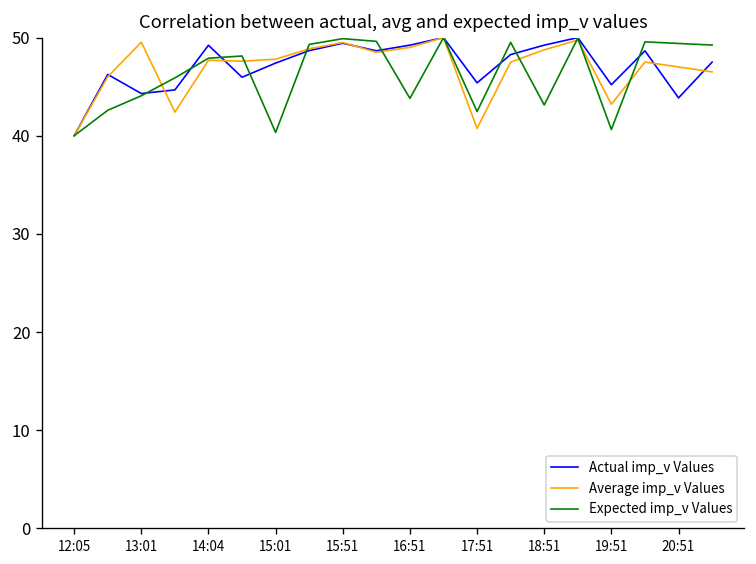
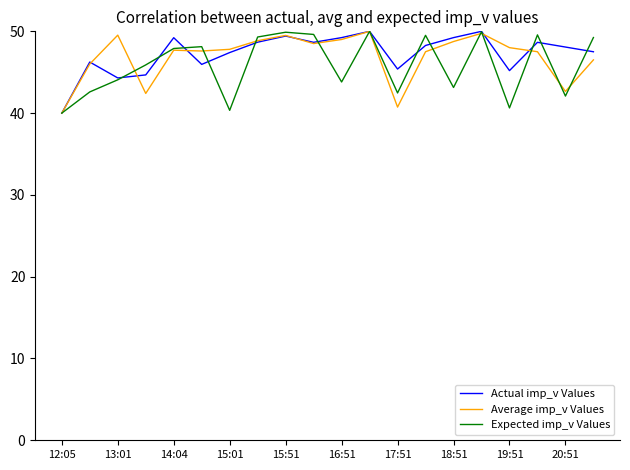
  {
    "Actual imp_v Values": {
      "14:04": 49,
      "15:01": 47,
      "17:51": 45,
      "18:51": 49,
      "19:51": 45,
-     "20:51": 44
+     "20:51": 48
    },
    "Average imp_v Values": {
      "13:01": 50,
      "15:01": 48,
      "17:51": 41,
      "18:51": 49,
-     "19:51": 43,
-     "20:51": 47
+     "19:51": 48,
+     "20:51": 43
    },
    "Expected imp_v Values": {
      "15:01": 40,
      "15:51": 50,
      "16:51": 44,
      "17:51": 42,
      "18:51": 43,
      "19:51": 41,
-     "20:51": 49
+     "20:51": 42
    }
  }
